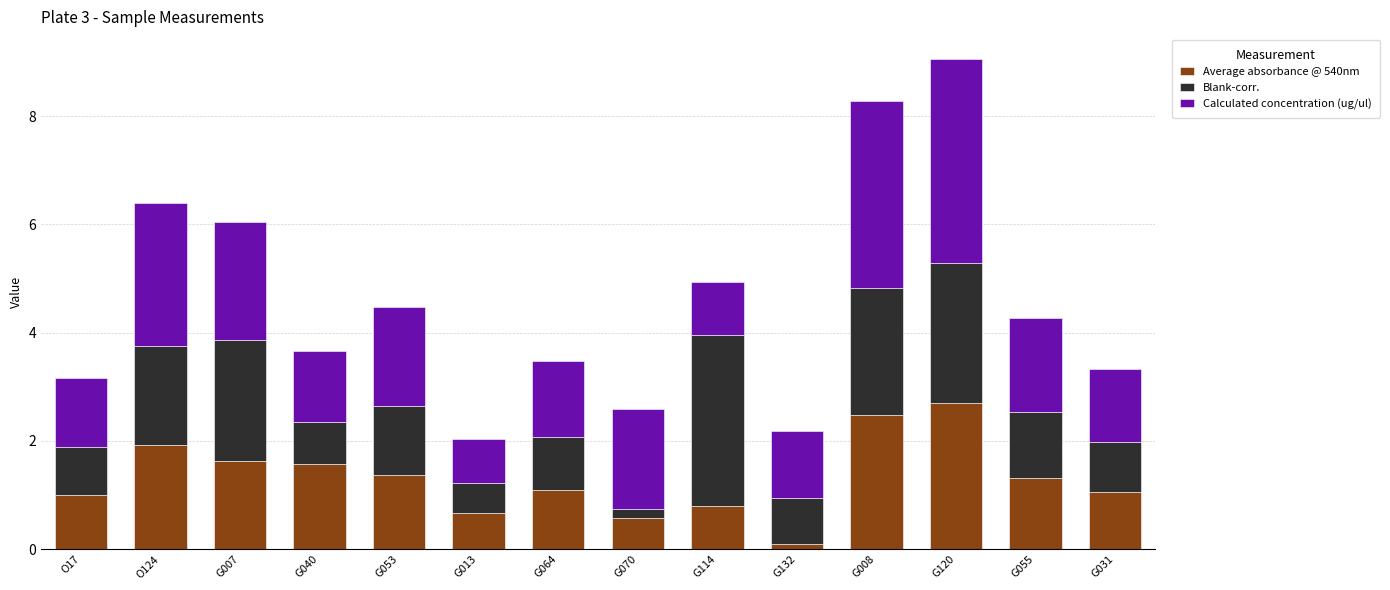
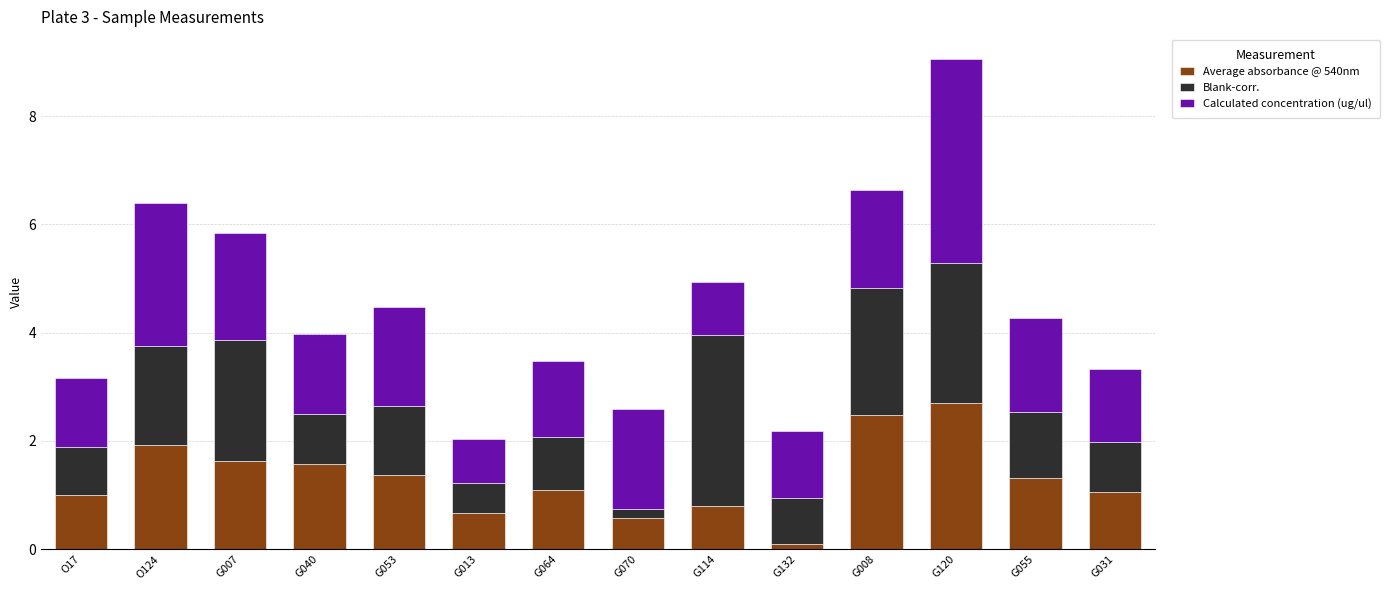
  {
    "Average absorbance @ 540nm": {
      "O17": 1.0,
      "O124": 1.9,
      "G007": 1.6,
      "G040": 1.6,
      "G053": 1.4,
      "G013": 0.7,
      "G064": 1.1,
      "G070": 0.6,
      "G114": 0.8,
      "G132": 0.1,
      "G008": 2.5,
      "G120": 2.7,
      "G055": 1.3,
      "G031": 1.0
    },
    "Blank-corr.": {
      "O17": 0.9,
      "O124": 1.8,
      "G007": 2.2,
-     "G040": 0.8,
+     "G040": 0.9,
      "G053": 1.3,
      "G013": 0.6,
      "G064": 1.0,
      "G070": 0.2,
      "G114": 3.2,
      "G132": 0.9,
      "G008": 2.4,
      "G120": 2.6,
      "G055": 1.2,
      "G031": 0.9
    },
    "Calculated concentration (ug/ul)": {
      "O17": 1.3,
      "O124": 2.6,
-     "G007": 2.2,
-     "G040": 1.3,
+     "G007": 2.0,
+     "G040": 1.5,
      "G053": 1.8,
      "G013": 0.8,
      "G064": 1.4,
      "G070": 1.8,
      "G114": 1.0,
      "G132": 1.2,
-     "G008": 3.4,
+     "G008": 1.8,
      "G120": 3.8,
      "G055": 1.7,
      "G031": 1.4
    }
  }
